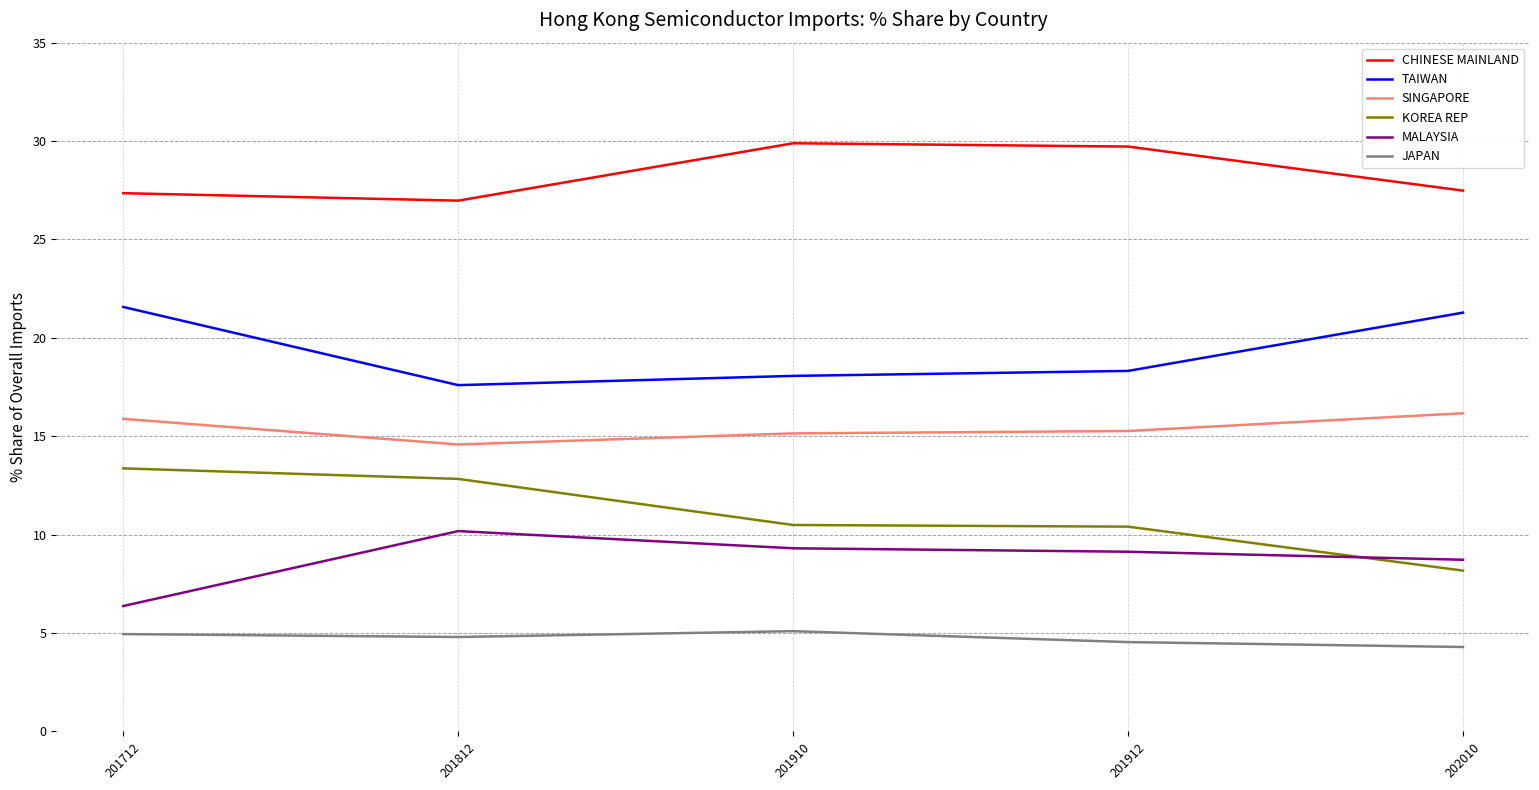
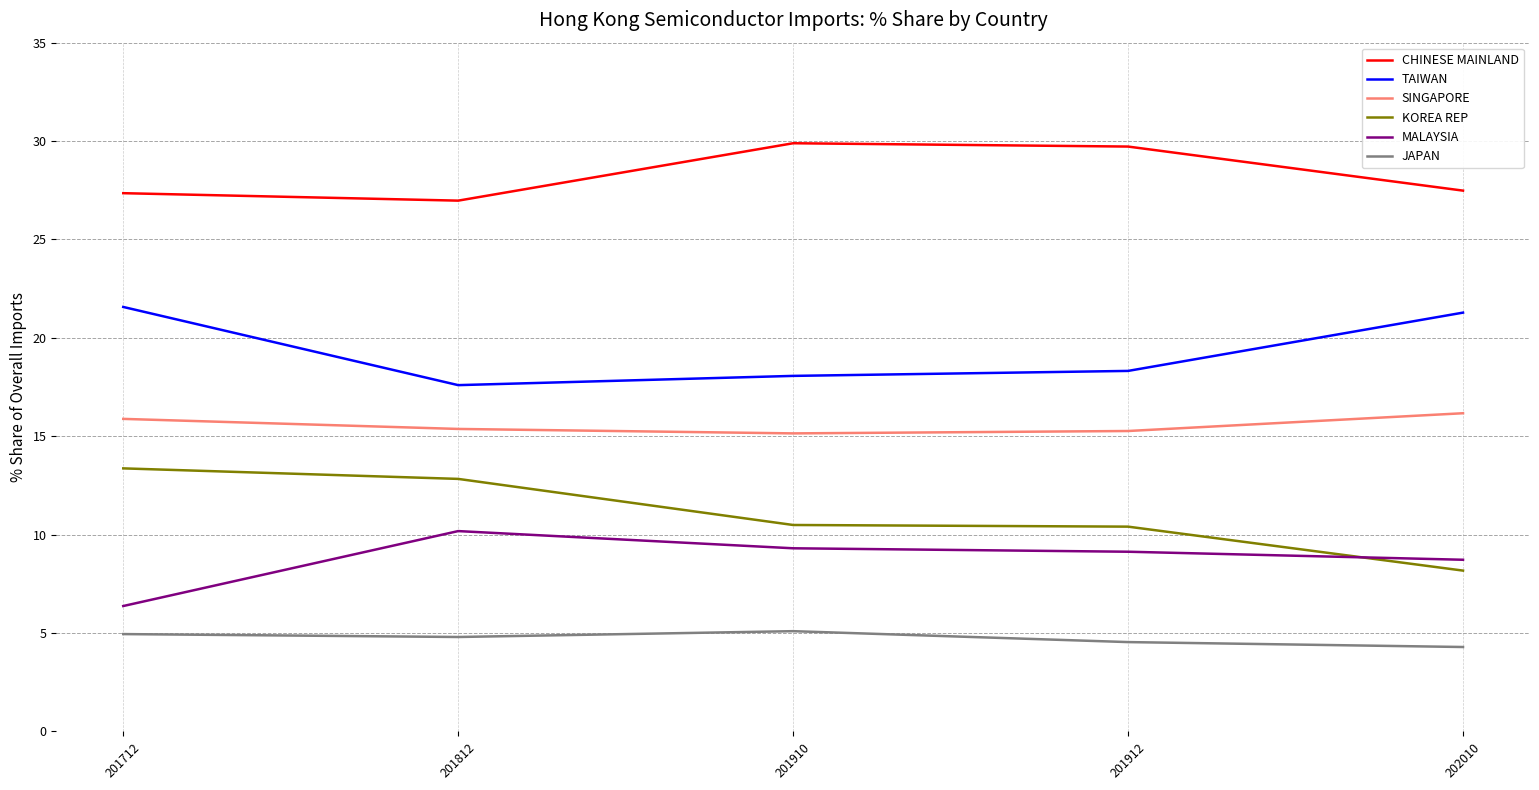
  {
    "CHINESE MAINLAND": {
      "201712": 27.4,
      "201812": 27.0,
      "201910": 29.9,
      "201912": 29.7,
      "202010": 27.5
    },
    "TAIWAN": {
      "201712": 21.6,
      "201812": 17.6,
      "201910": 18.1,
      "201912": 18.3,
      "202010": 21.3
    },
    "SINGAPORE": {
      "201712": 15.9,
-     "201812": 14.6,
+     "201812": 15.4,
      "201910": 15.1,
      "201912": 15.3,
      "202010": 16.2
    },
    "KOREA REP": {
      "201712": 13.4,
      "201812": 12.8,
      "201910": 10.5,
      "201912": 10.4,
      "202010": 8.2
    },
    "MALAYSIA": {
      "201712": 6.4,
      "201812": 10.2,
      "201910": 9.3,
      "201912": 9.1,
      "202010": 8.7
    },
    "JAPAN": {
      "201712": 4.9,
      "201812": 4.8,
      "201910": 5.1,
      "201912": 4.5,
      "202010": 4.3
    }
  }
